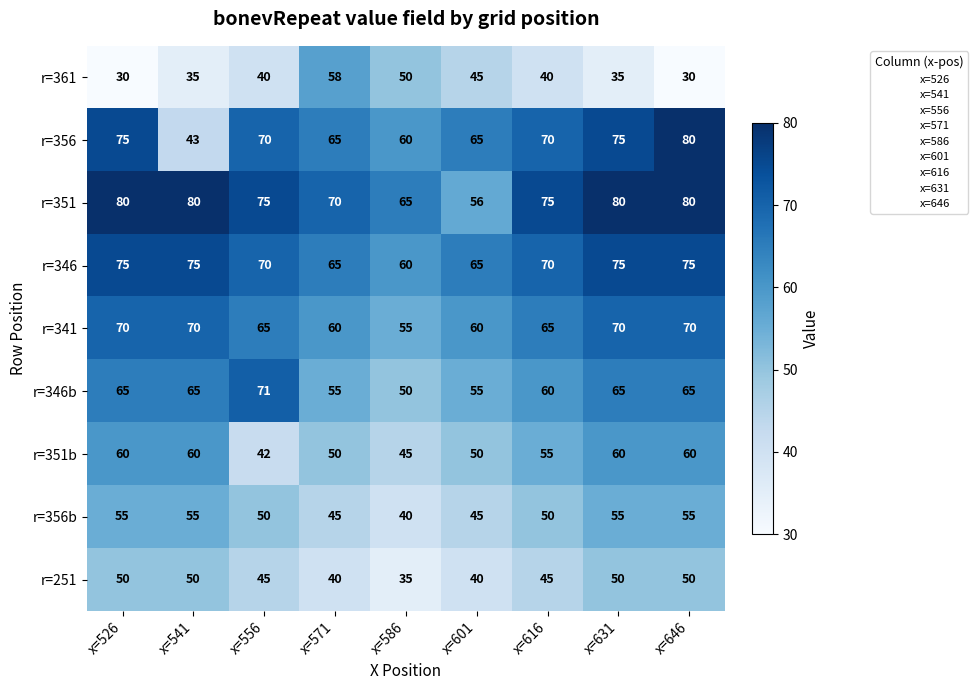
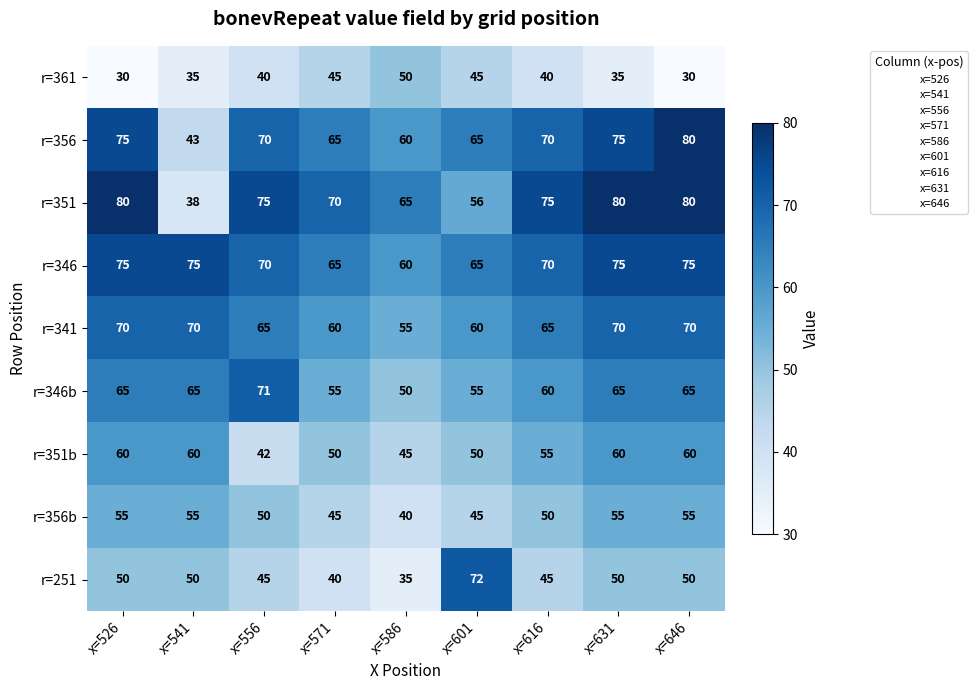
  {
    "r=361": {
      "x=526": 30,
      "x=541": 35,
      "x=556": 40,
-     "x=571": 58,
+     "x=571": 45,
      "x=586": 50,
      "x=601": 45,
      "x=616": 40,
      "x=631": 35,
      "x=646": 30
    },
    "r=356": {
      "x=526": 75,
      "x=541": 43,
      "x=556": 70,
      "x=571": 65,
      "x=586": 60,
      "x=601": 65,
      "x=616": 70,
      "x=631": 75,
      "x=646": 80
    },
    "r=351": {
      "x=526": 80,
-     "x=541": 80,
+     "x=541": 38,
      "x=556": 75,
      "x=571": 70,
      "x=586": 65,
      "x=601": 56,
      "x=616": 75,
      "x=631": 80,
      "x=646": 80
    },
    "r=346": {
      "x=526": 75,
      "x=541": 75,
      "x=556": 70,
      "x=571": 65,
      "x=586": 60,
      "x=601": 65,
      "x=616": 70,
      "x=631": 75,
      "x=646": 75
    },
    "r=341": {
      "x=526": 70,
      "x=541": 70,
      "x=556": 65,
      "x=571": 60,
      "x=586": 55,
      "x=601": 60,
      "x=616": 65,
      "x=631": 70,
      "x=646": 70
    },
    "r=346b": {
      "x=526": 65,
      "x=541": 65,
      "x=556": 71,
      "x=571": 55,
      "x=586": 50,
      "x=601": 55,
      "x=616": 60,
      "x=631": 65,
      "x=646": 65
    },
    "r=351b": {
      "x=526": 60,
      "x=541": 60,
      "x=556": 42,
      "x=571": 50,
      "x=586": 45,
      "x=601": 50,
      "x=616": 55,
      "x=631": 60,
      "x=646": 60
    },
    "r=356b": {
      "x=526": 55,
      "x=541": 55,
      "x=556": 50,
      "x=571": 45,
      "x=586": 40,
      "x=601": 45,
      "x=616": 50,
      "x=631": 55,
      "x=646": 55
    },
    "r=251": {
      "x=526": 50,
      "x=541": 50,
      "x=556": 45,
      "x=571": 40,
      "x=586": 35,
-     "x=601": 40,
+     "x=601": 72,
      "x=616": 45,
      "x=631": 50,
      "x=646": 50
    }
  }
